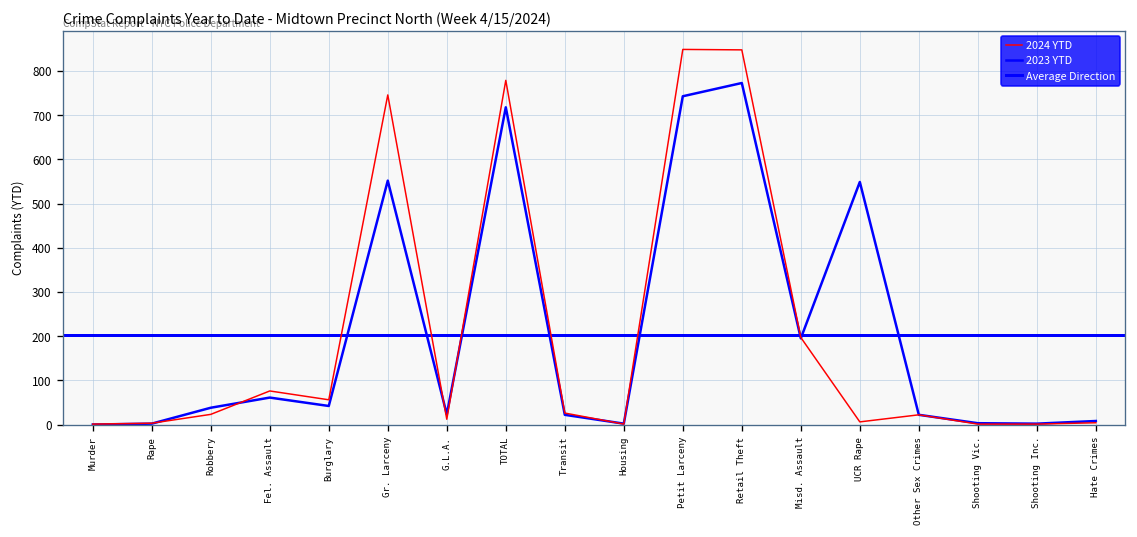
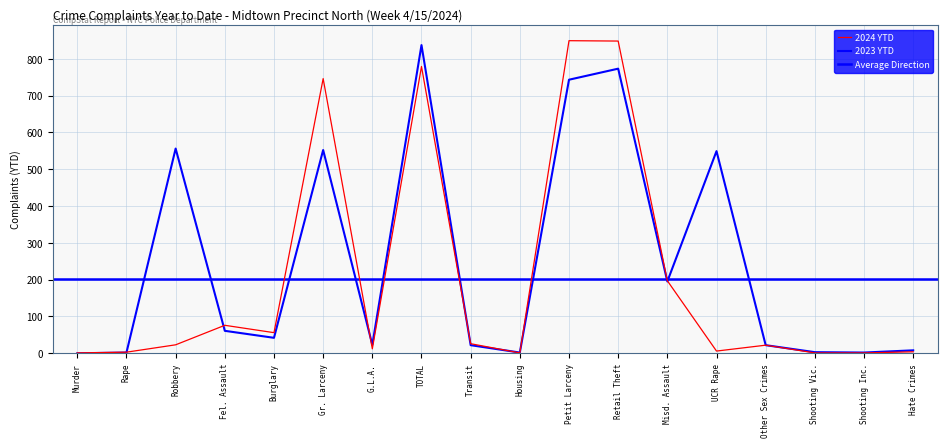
  {
    "2024 YTD": {
      "Robbery": 20,
      "Fel. Assault": 80,
      "Burglary": 60,
      "Gr. Larceny": 750,
      "G.L.A.": 10,
      "TOTAL": 780,
      "Petit Larceny": 850,
      "Retail Theft": 850,
      "UCR Rape": 10
    },
    "2023 YTD": {
-     "Robbery": 40,
+     "Robbery": 560,
      "Fel. Assault": 60,
      "Burglary": 40,
      "Gr. Larceny": 550,
      "G.L.A.": 20,
-     "TOTAL": 720,
+     "TOTAL": 840,
      "Petit Larceny": 740,
      "Retail Theft": 770,
      "UCR Rape": 550
    }
  }
